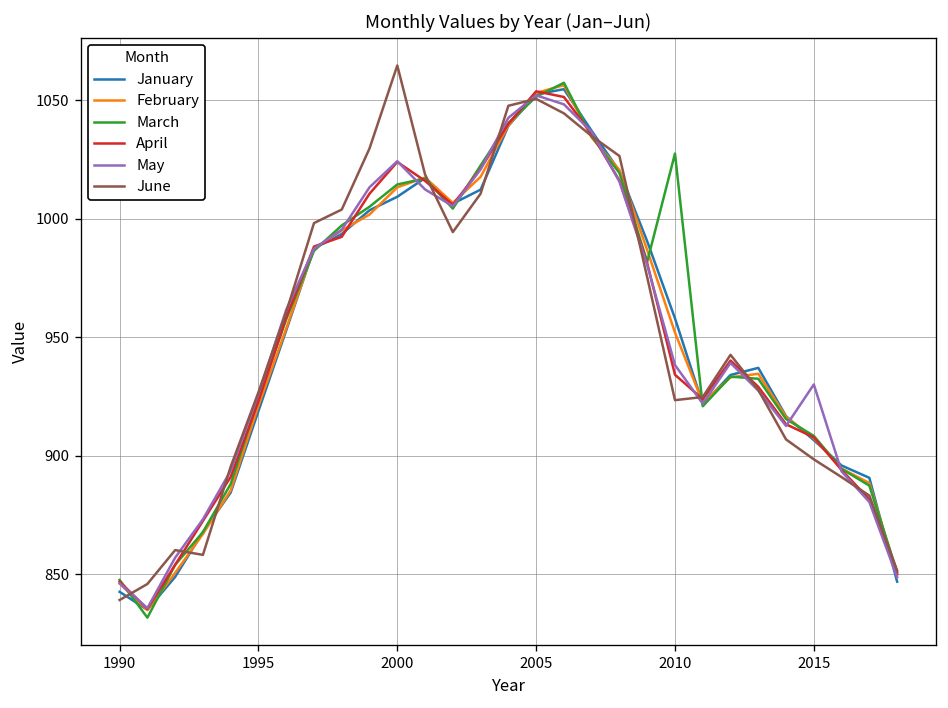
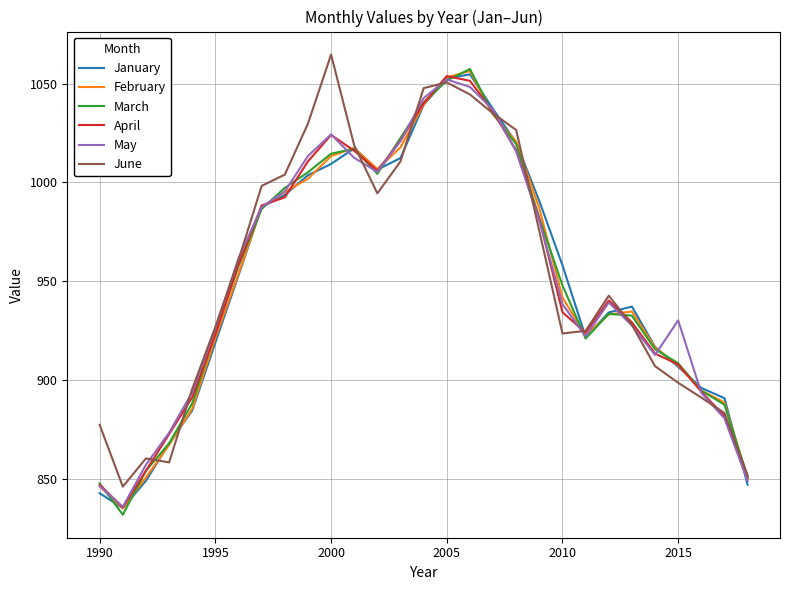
  {
    "January": {
      "1990": 843,
      "1995": 919,
      "2000": 1009,
      "2010": 958
    },
    "February": {
      "1995": 921,
-     "2010": 952
+     "2010": 942
    },
    "March": {
-     "2010": 1028
+     "2010": 948
    },
    "April": {
      "2010": 934
    },
    "May": {
      "2010": 938,
      "2015": 930
    },
    "June": {
-     "1990": 839,
+     "1990": 877,
      "2000": 1065,
      "2010": 923,
      "2015": 899
    }
  }
